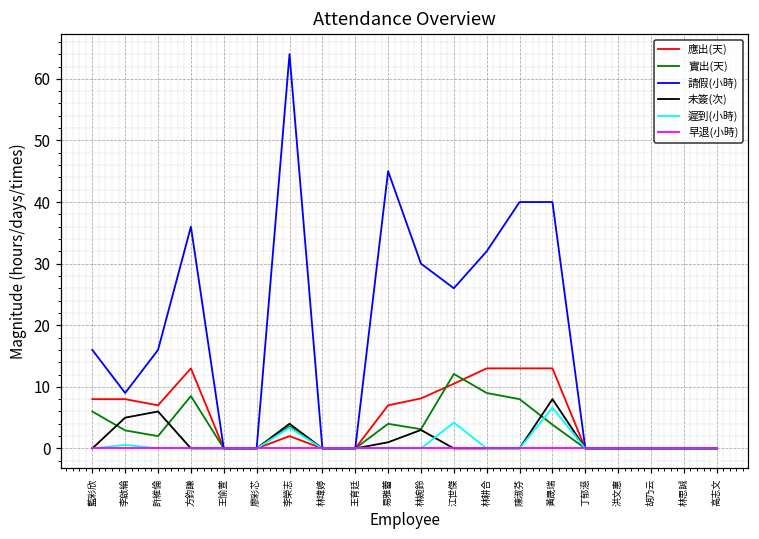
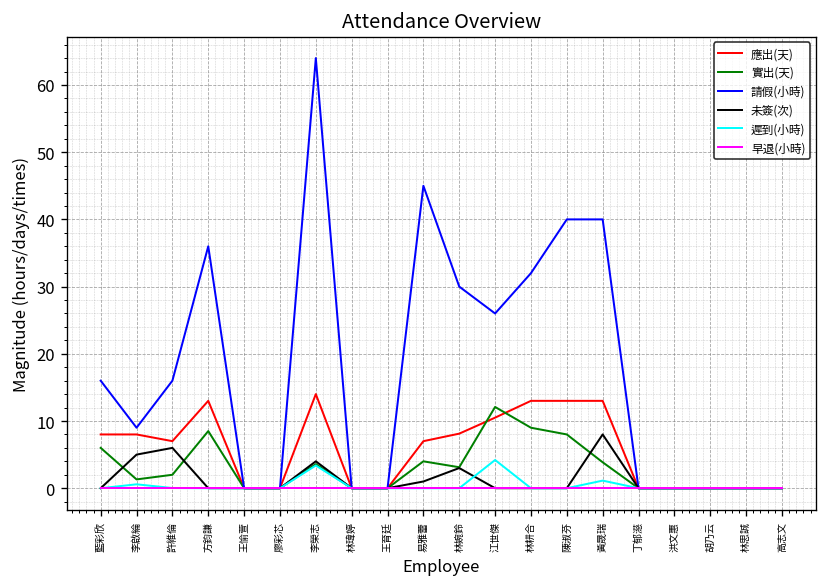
  {
    "應出(天)": {
      "藍彩欣": 8,
      "李啟綸": 8,
      "許維倫": 7,
      "方鈞謙": 13,
-     "李榮志": 2,
+     "李榮志": 14,
      "易雅蕾": 7,
      "林婉鈴": 8,
      "江世傑": 11,
      "林耕合": 13,
      "陳淑芬": 13,
      "黃晟瑞": 13
    },
    "實出(天)": {
      "藍彩欣": 6,
-     "李啟綸": 3,
+     "李啟綸": 1,
      "許維倫": 2,
      "方鈞謙": 9,
      "易雅蕾": 4,
      "江世傑": 12,
      "林耕合": 9,
      "陳淑芬": 8,
      "黃晟瑞": 4
    },
    "請假(小時)": {
      "藍彩欣": 16,
      "李啟綸": 9,
      "許維倫": 16,
      "方鈞謙": 36,
      "李榮志": 64,
      "易雅蕾": 45,
      "林婉鈴": 30,
      "江世傑": 26,
      "林耕合": 32,
      "陳淑芬": 40,
      "黃晟瑞": 40
    },
    "未簽(次)": {
      "李啟綸": 5,
      "許維倫": 6,
      "易雅蕾": 1,
      "黃晟瑞": 8
    },
    "遲到(小時)": {
      "李啟綸": 1,
      "江世傑": 4,
-     "黃晟瑞": 7
+     "黃晟瑞": 1
    },
    "早退(小時)": {
      "李啟綸": 0,
      "李榮志": 0,
      "黃晟瑞": 0
    }
  }
